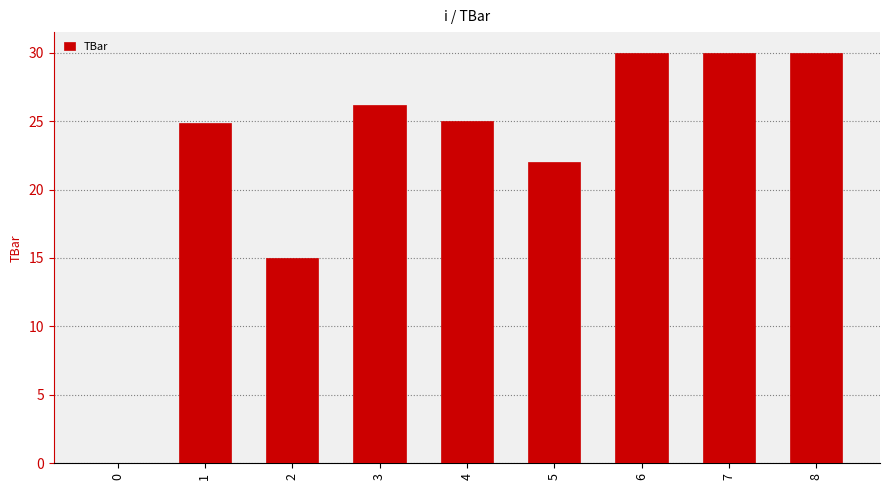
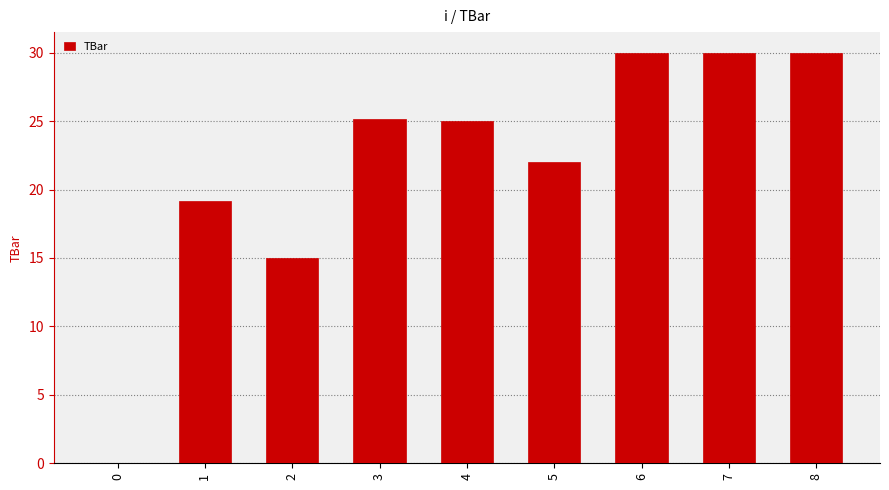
  {
    "0": 0.0,
-   "1": 24.9,
+   "1": 19.1,
    "2": 15.0,
-   "3": 26.2,
+   "3": 25.2,
    "4": 25.0,
    "5": 22.0,
    "6": 30.0,
    "7": 30.0,
    "8": 30.0
  }
